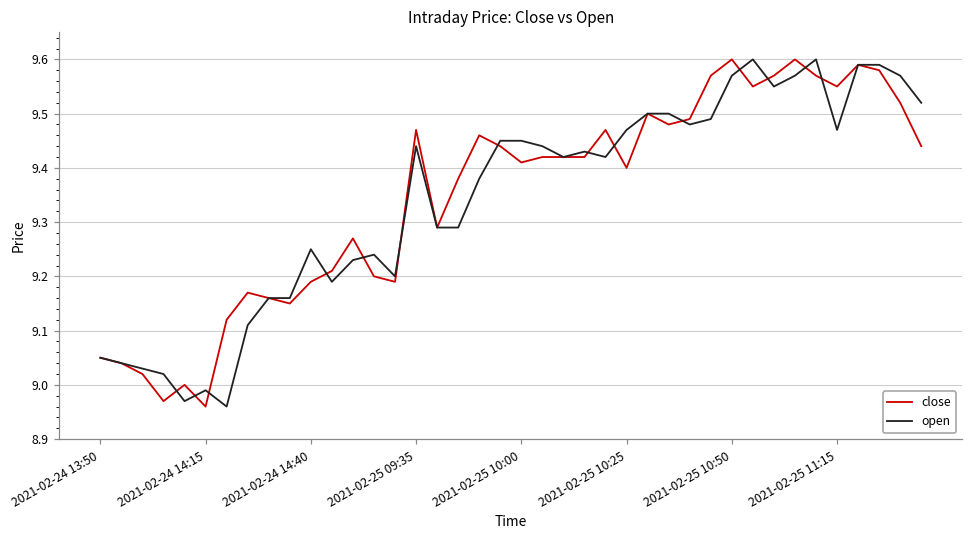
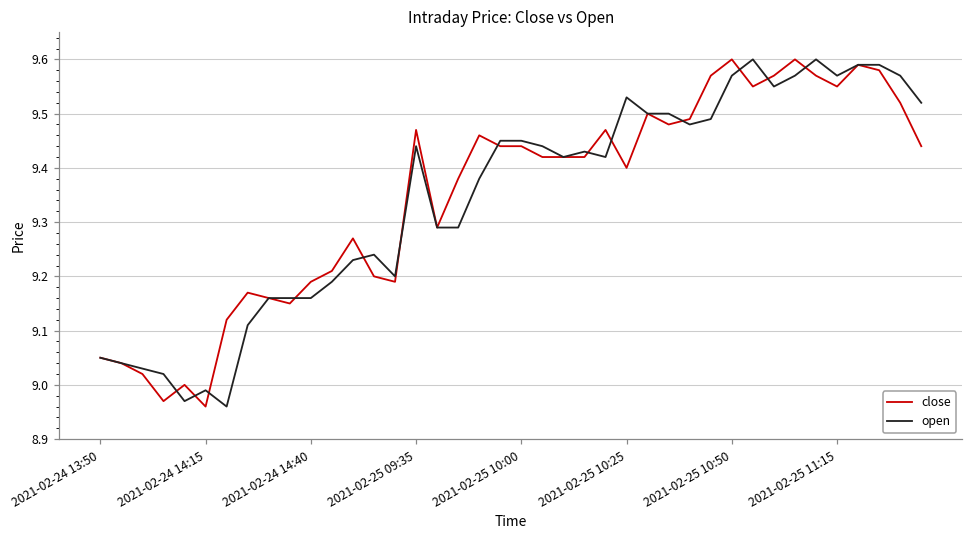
  {
    "close": {
      "2021-02-24 14:15": 8.96,
      "2021-02-24 14:40": 9.19,
      "2021-02-25 09:35": 9.47,
-     "2021-02-25 10:00": 9.41,
+     "2021-02-25 10:00": 9.44,
      "2021-02-25 10:25": 9.40,
      "2021-02-25 10:50": 9.60,
      "2021-02-25 11:15": 9.55
    },
    "open": {
      "2021-02-24 14:15": 8.99,
-     "2021-02-24 14:40": 9.25,
+     "2021-02-24 14:40": 9.16,
      "2021-02-25 09:35": 9.44,
      "2021-02-25 10:00": 9.45,
-     "2021-02-25 10:25": 9.47,
+     "2021-02-25 10:25": 9.53,
      "2021-02-25 10:50": 9.57,
-     "2021-02-25 11:15": 9.47
+     "2021-02-25 11:15": 9.57
    }
  }
